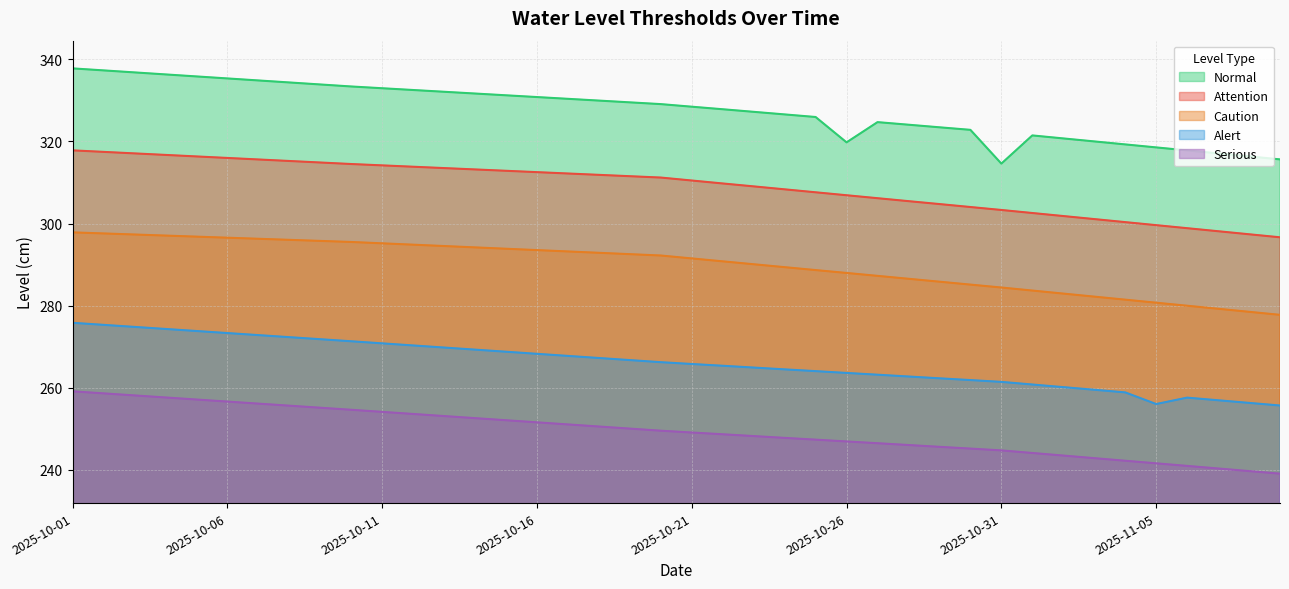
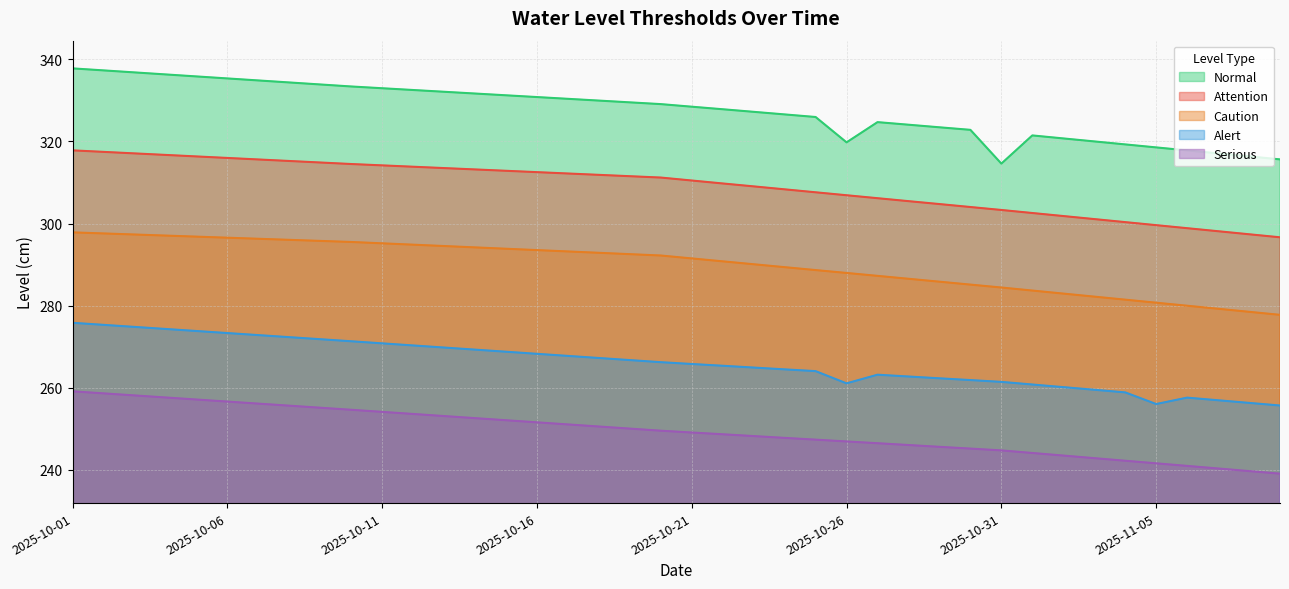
  {
    "Normal": {
      "2025-10-01": 338,
      "2025-10-06": 335,
      "2025-10-11": 333,
      "2025-10-16": 331,
      "2025-10-21": 328,
      "2025-10-26": 320,
      "2025-10-31": 315,
      "2025-11-05": 319
    },
    "Alert": {
      "2025-10-01": 276,
      "2025-10-06": 273,
      "2025-10-11": 271,
      "2025-10-16": 268,
      "2025-10-21": 266,
-     "2025-10-26": 264,
+     "2025-10-26": 261,
      "2025-10-31": 261,
      "2025-11-05": 256
    },
    "Serious": {
      "2025-10-01": 259,
      "2025-10-06": 257,
      "2025-10-11": 254,
      "2025-10-16": 252,
      "2025-10-21": 249,
      "2025-10-26": 247,
      "2025-10-31": 245,
      "2025-11-05": 242
    }
  }
